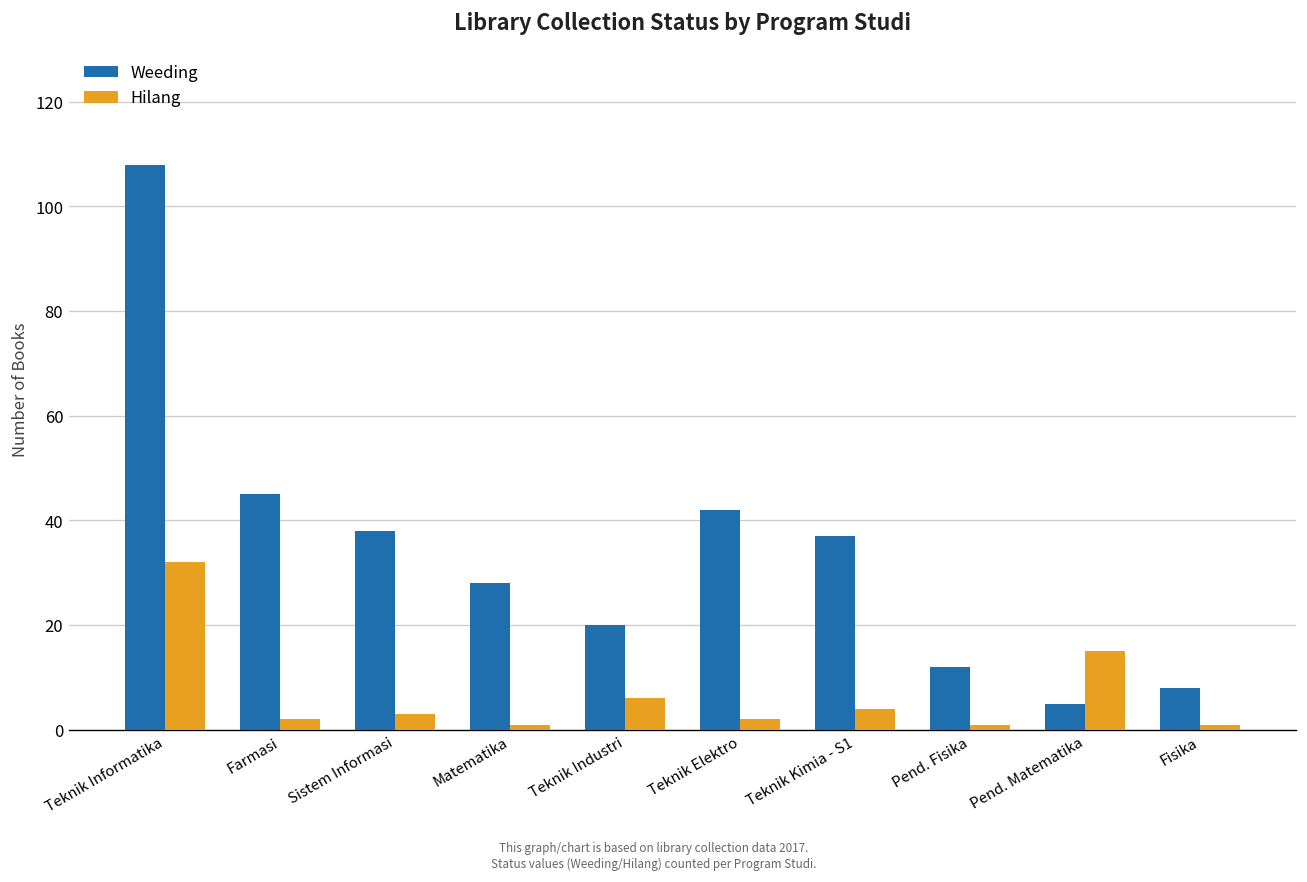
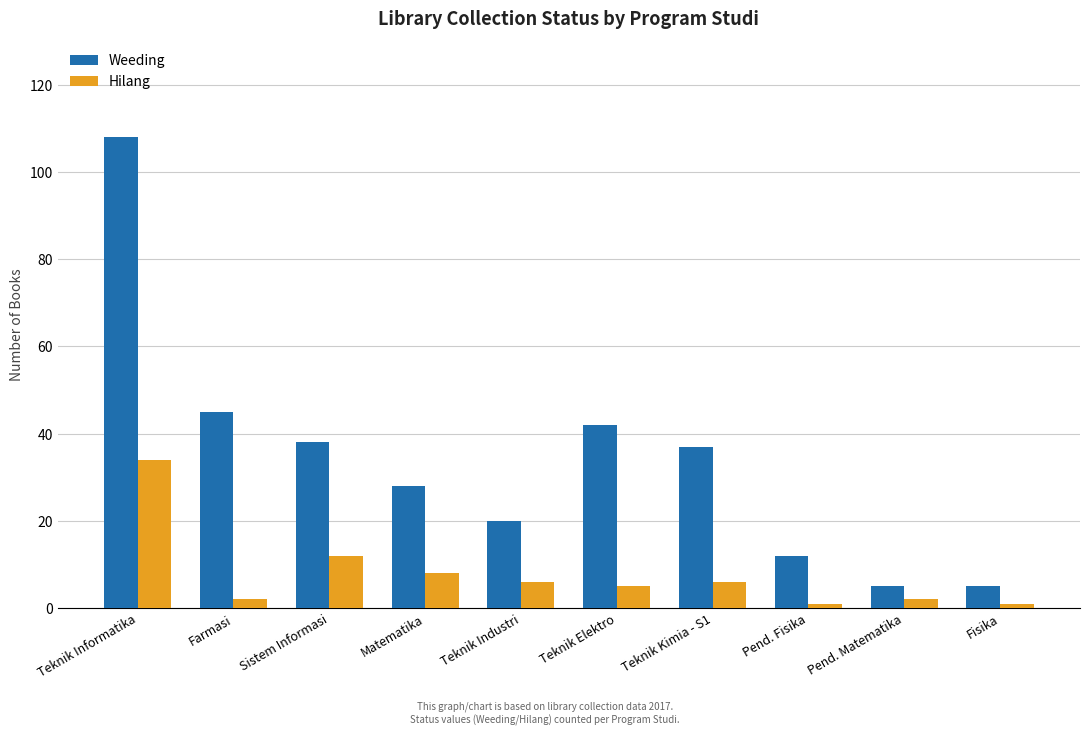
  {
    "Weeding": {
      "Teknik Informatika": 108,
      "Farmasi": 45,
      "Sistem Informasi": 38,
      "Matematika": 28,
      "Teknik Industri": 20,
      "Teknik Elektro": 42,
      "Teknik Kimia - S1": 37,
      "Pend. Fisika": 12,
      "Pend. Matematika": 5,
-     "Fisika": 8
+     "Fisika": 5
    },
    "Hilang": {
-     "Teknik Informatika": 32,
+     "Teknik Informatika": 34,
      "Farmasi": 2,
-     "Sistem Informasi": 3,
-     "Matematika": 1,
+     "Sistem Informasi": 12,
+     "Matematika": 8,
      "Teknik Industri": 6,
-     "Teknik Elektro": 2,
-     "Teknik Kimia - S1": 4,
+     "Teknik Elektro": 5,
+     "Teknik Kimia - S1": 6,
      "Pend. Fisika": 1,
-     "Pend. Matematika": 15,
+     "Pend. Matematika": 2,
      "Fisika": 1
    }
  }
